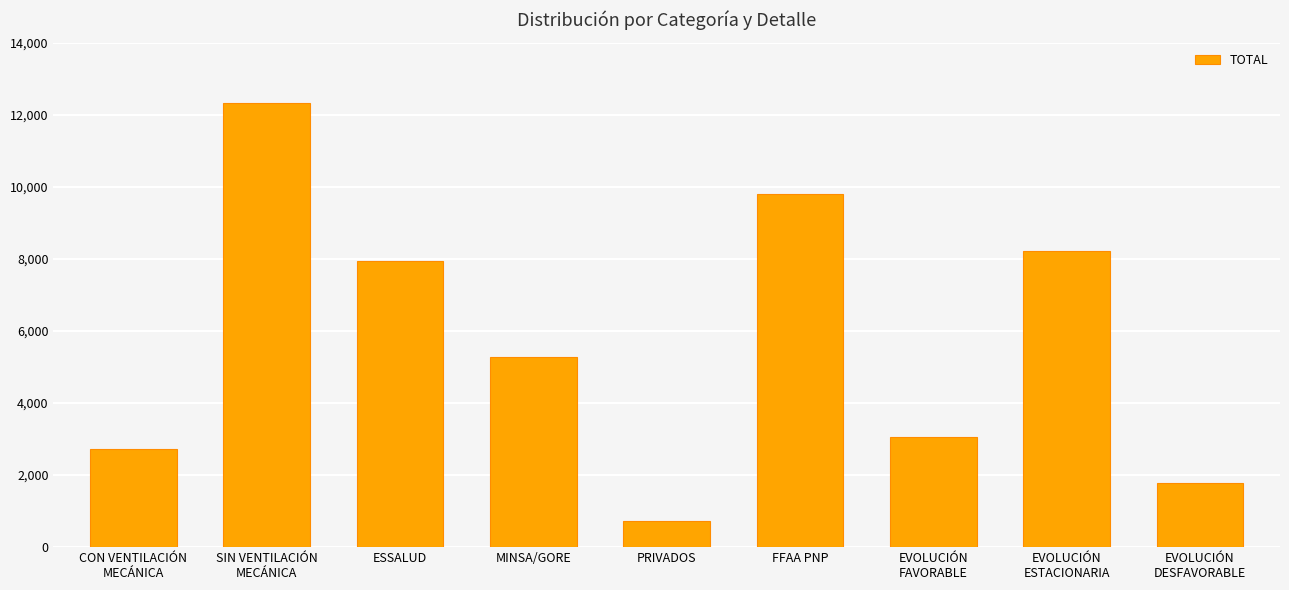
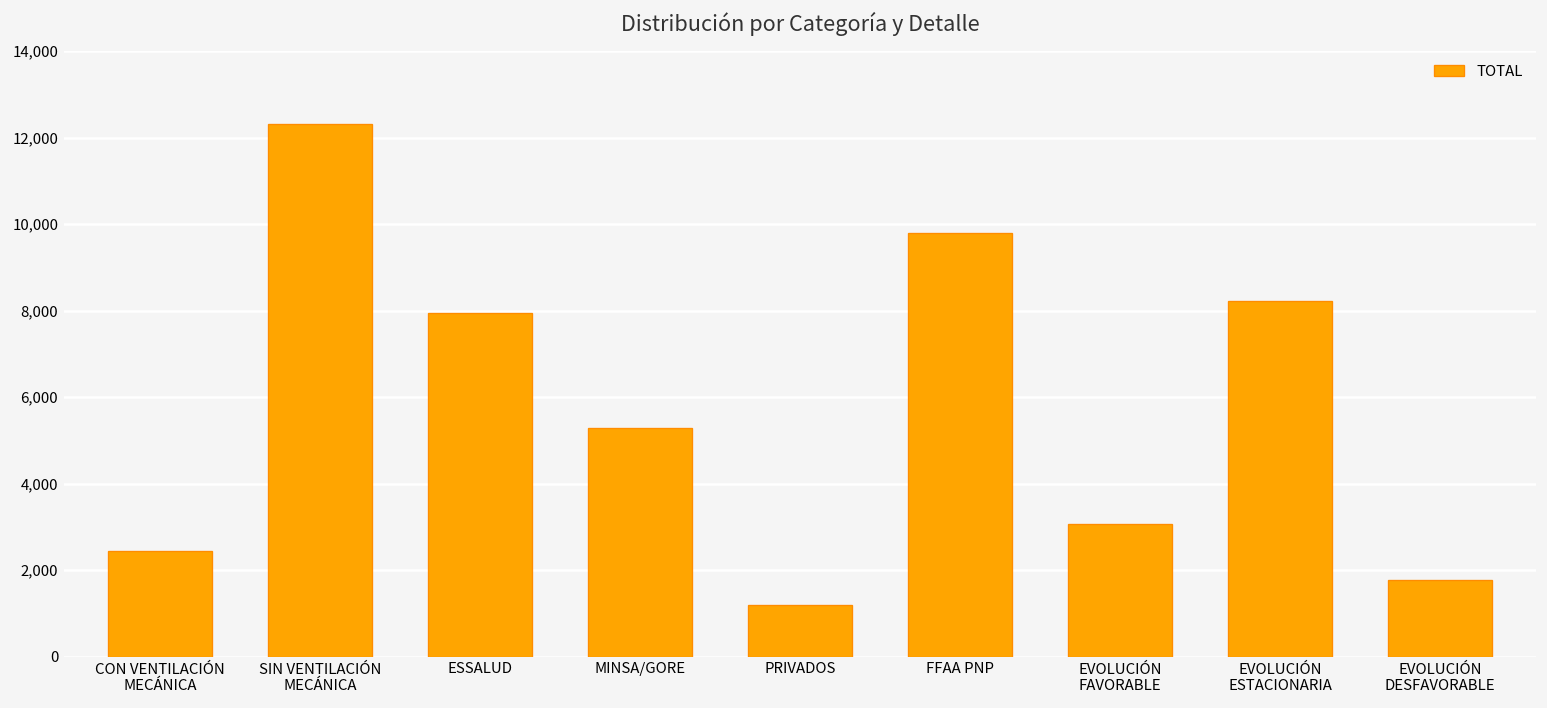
  {
-   "CON VENTILACIÓN MECÁNICA": "2,700",
+   "CON VENTILACIÓN MECÁNICA": "2,400",
    "SIN VENTILACIÓN MECÁNICA": "12,300",
    "ESSALUD": "7,900",
    "MINSA/GORE": "5,300",
-   "PRIVADOS": "700",
+   "PRIVADOS": "1,200",
    "FFAA PNP": "9,800",
    "EVOLUCIÓN FAVORABLE": "3,100",
    "EVOLUCIÓN ESTACIONARIA": "8,200",
    "EVOLUCIÓN DESFAVORABLE": "1,800"
  }
